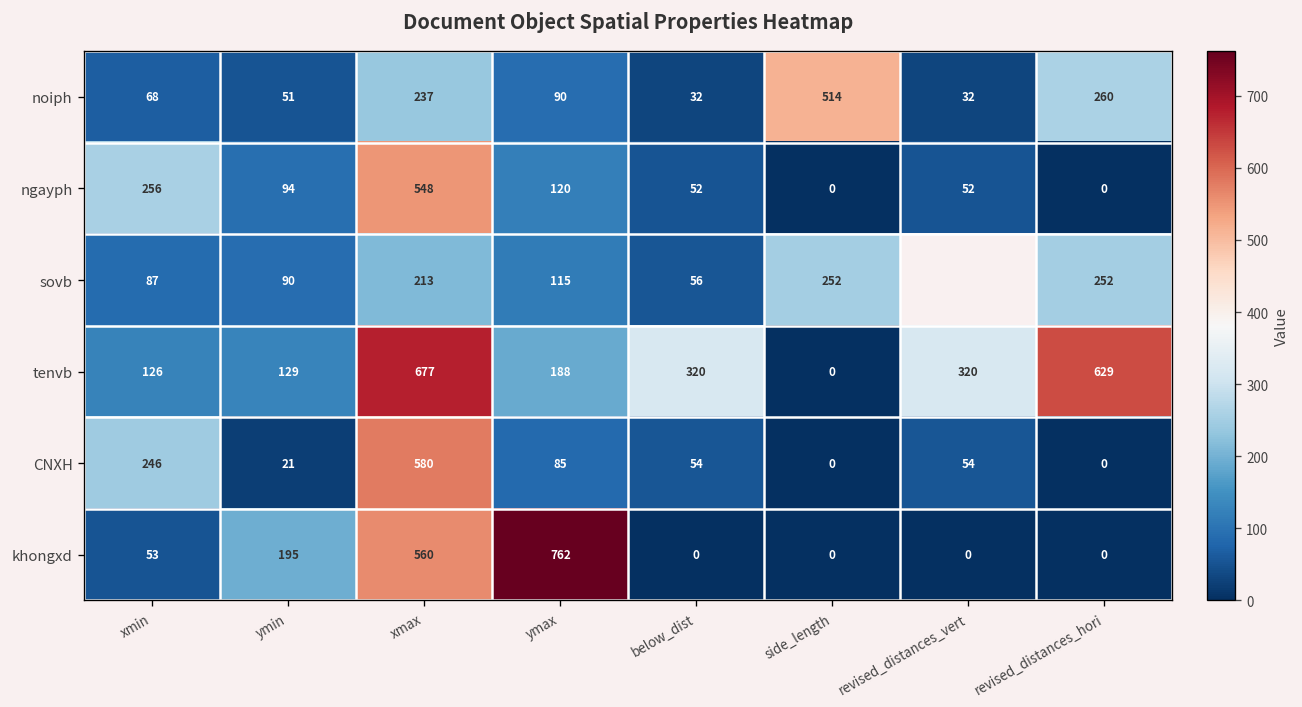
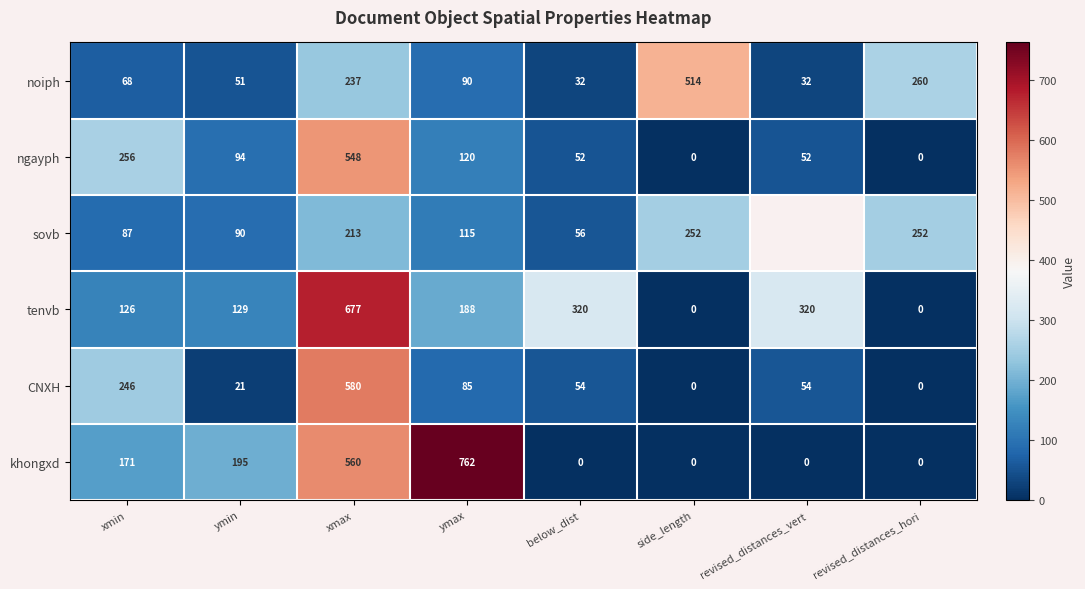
  {
    "noiph": {
      "xmin": 68,
      "ymin": 51,
      "xmax": 237,
      "ymax": 90,
      "below_dist": 32,
      "side_length": 514,
      "revised_distances_vert": 32,
      "revised_distances_hori": 260
    },
    "ngayph": {
      "xmin": 256,
      "ymin": 94,
      "xmax": 548,
      "ymax": 120,
      "below_dist": 52,
      "side_length": 0,
      "revised_distances_vert": 52,
      "revised_distances_hori": 0
    },
    "sovb": {
      "xmin": 87,
      "ymin": 90,
      "xmax": 213,
      "ymax": 115,
      "below_dist": 56,
      "side_length": 252,
      "revised_distances_hori": 252
    },
    "tenvb": {
      "xmin": 126,
      "ymin": 129,
      "xmax": 677,
      "ymax": 188,
      "below_dist": 320,
      "side_length": 0,
      "revised_distances_vert": 320,
-     "revised_distances_hori": 629
+     "revised_distances_hori": 0
    },
    "CNXH": {
      "xmin": 246,
      "ymin": 21,
      "xmax": 580,
      "ymax": 85,
      "below_dist": 54,
      "side_length": 0,
      "revised_distances_vert": 54,
      "revised_distances_hori": 0
    },
    "khongxd": {
-     "xmin": 53,
+     "xmin": 171,
      "ymin": 195,
      "xmax": 560,
      "ymax": 762,
      "below_dist": 0,
      "side_length": 0,
      "revised_distances_vert": 0,
      "revised_distances_hori": 0
    }
  }
